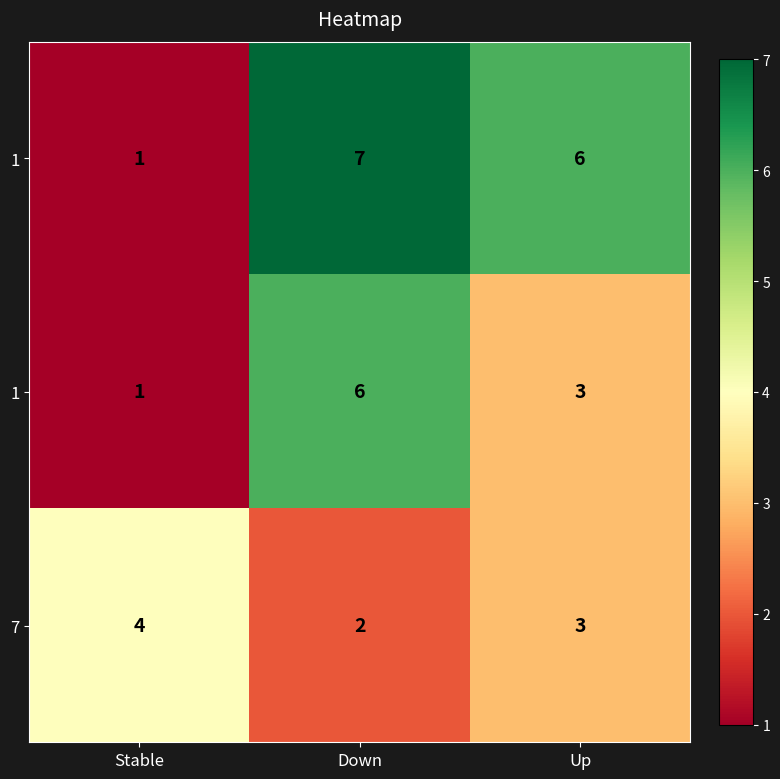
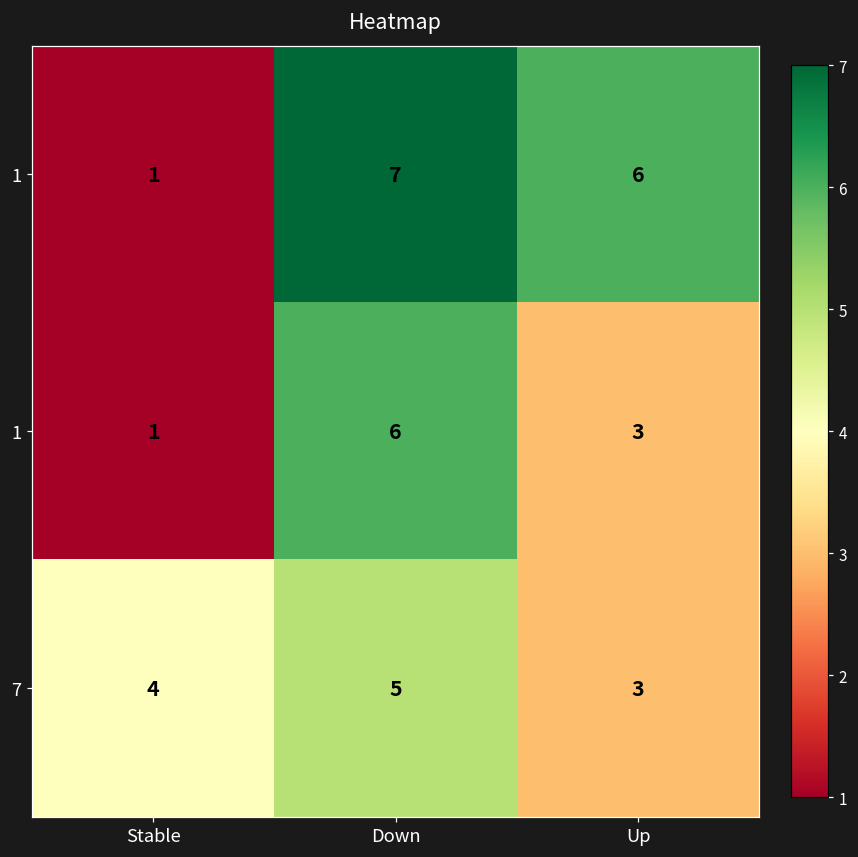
  {
    "7": {
      "Stable": 4,
-     "Down": 2,
+     "Down": 5,
      "Up": 3
    }
  }
